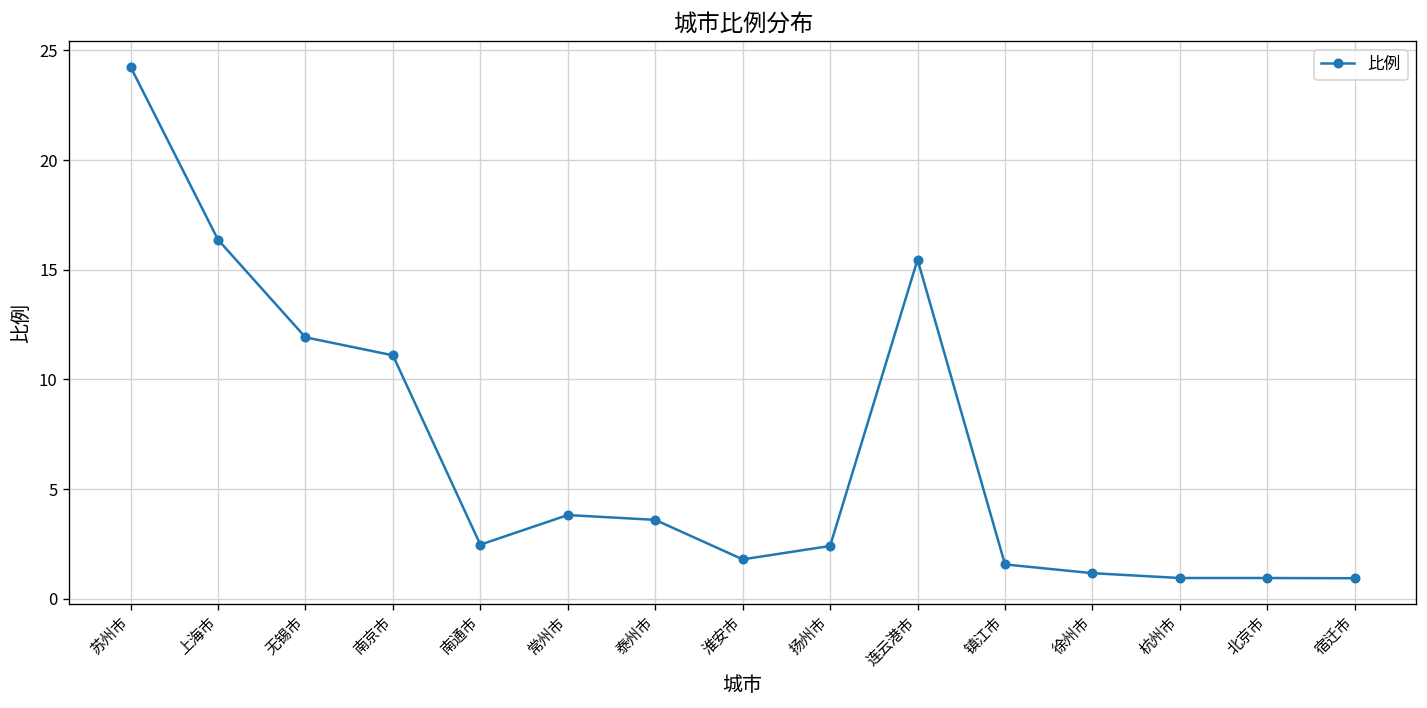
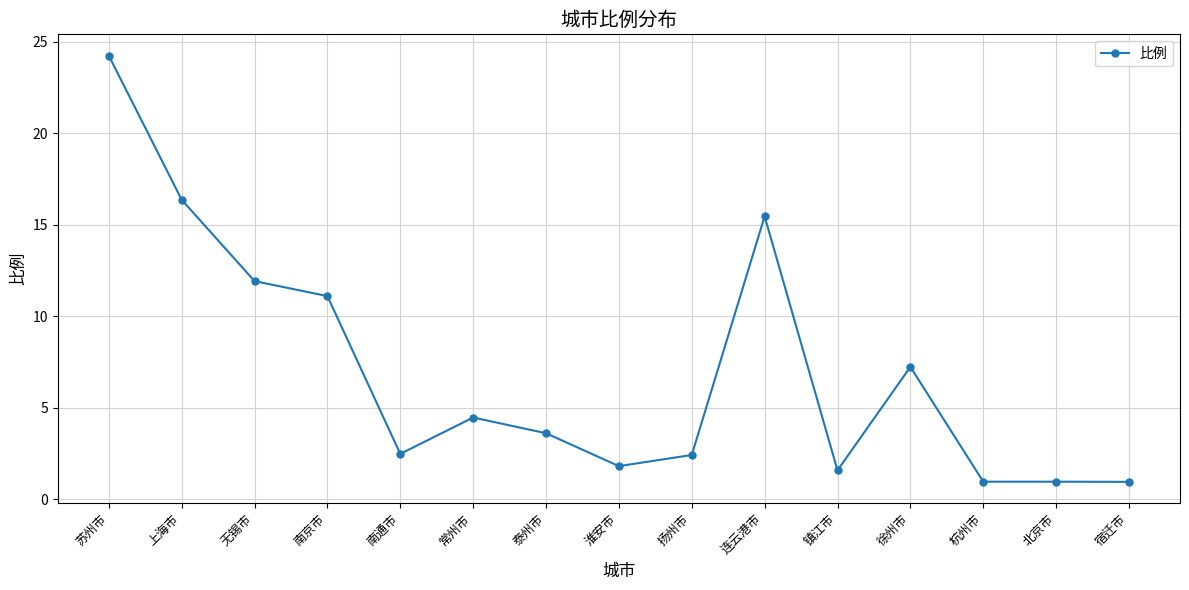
  {
    "苏州市": 24.3,
    "上海市": 16.4,
    "无锡市": 11.9,
    "南京市": 11.1,
    "南通市": 2.5,
-   "常州市": 3.8,
+   "常州市": 4.5,
    "泰州市": 3.6,
    "淮安市": 1.8,
    "扬州市": 2.4,
    "连云港市": 15.5,
    "镇江市": 1.6,
-   "徐州市": 1.2,
+   "徐州市": 7.2,
    "杭州市": 1.0,
    "北京市": 1.0,
    "宿迁市": 0.9
  }
